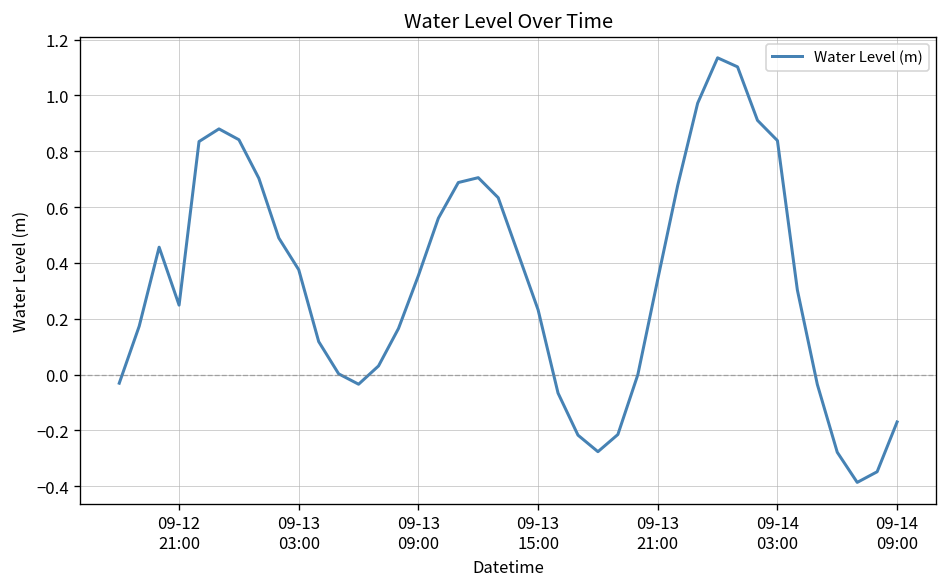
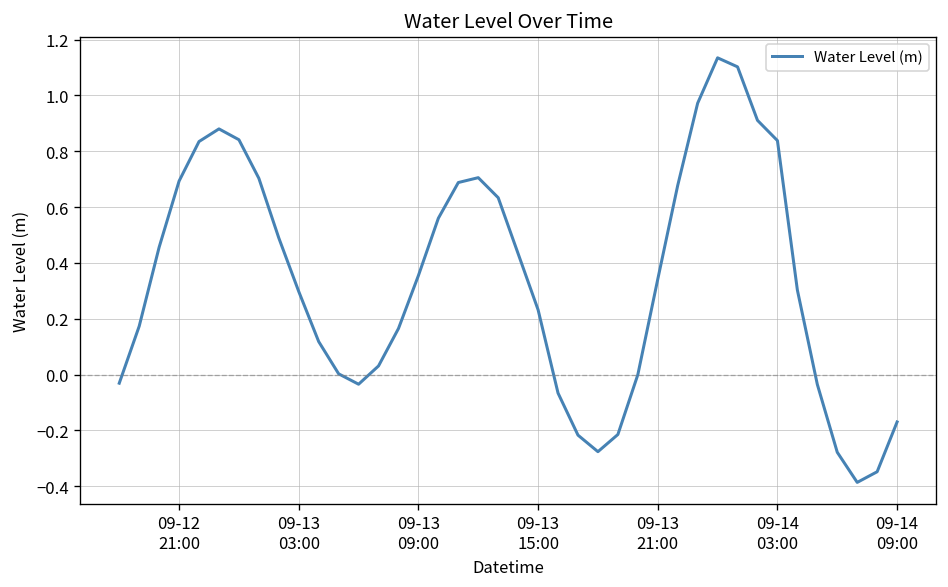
  {
-   "09-12 21:00": 0.25,
-   "09-13 03:00": 0.38,
+   "09-12 21:00": 0.69,
+   "09-13 03:00": 0.30,
    "09-13 09:00": 0.35,
    "09-13 15:00": 0.23,
    "09-13 21:00": 0.34,
    "09-14 03:00": 0.84,
    "09-14 09:00": -0.17
  }
